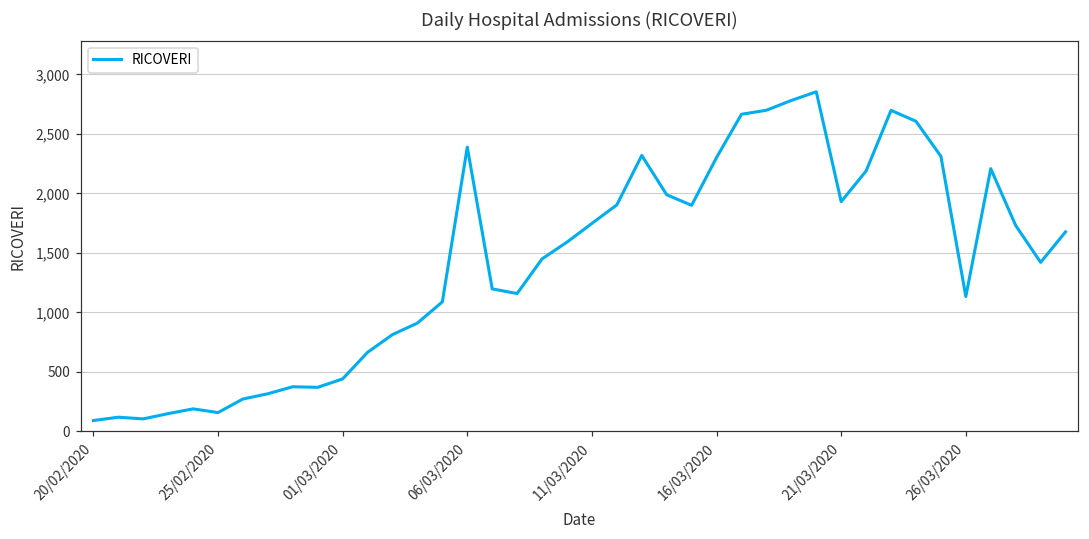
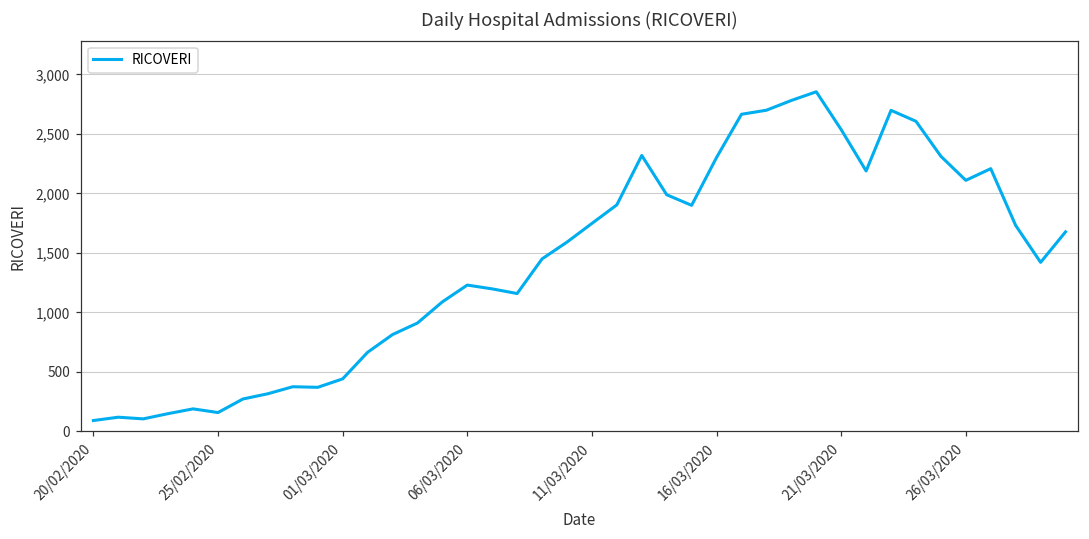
  {
    "20/02/2020": "90",
    "25/02/2020": "160",
    "01/03/2020": "440",
-   "06/03/2020": "2,390",
+   "06/03/2020": "1,230",
    "11/03/2020": "1,750",
    "16/03/2020": "2,300",
-   "21/03/2020": "1,930",
-   "26/03/2020": "1,130"
+   "21/03/2020": "2,540",
+   "26/03/2020": "2,110"
  }
